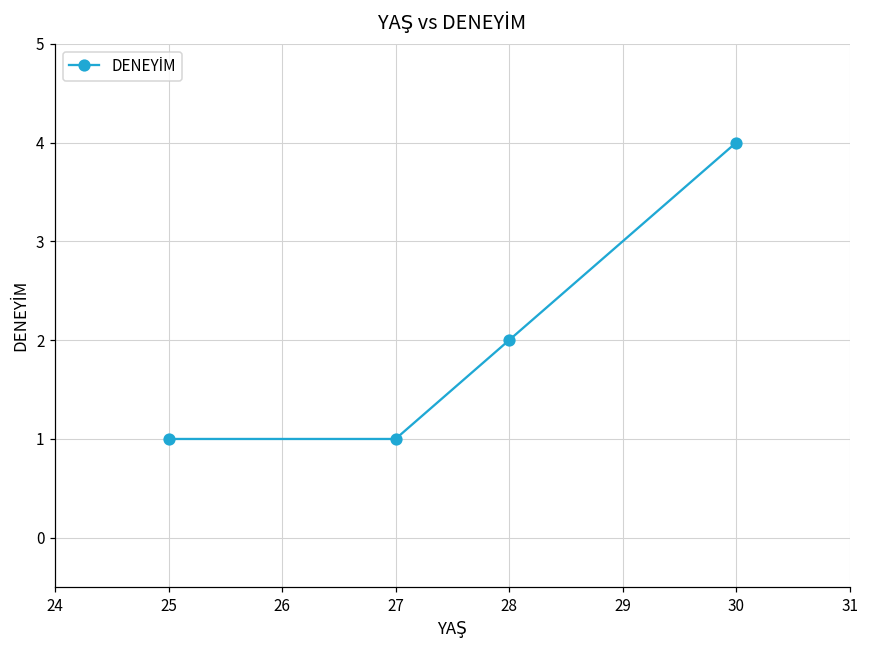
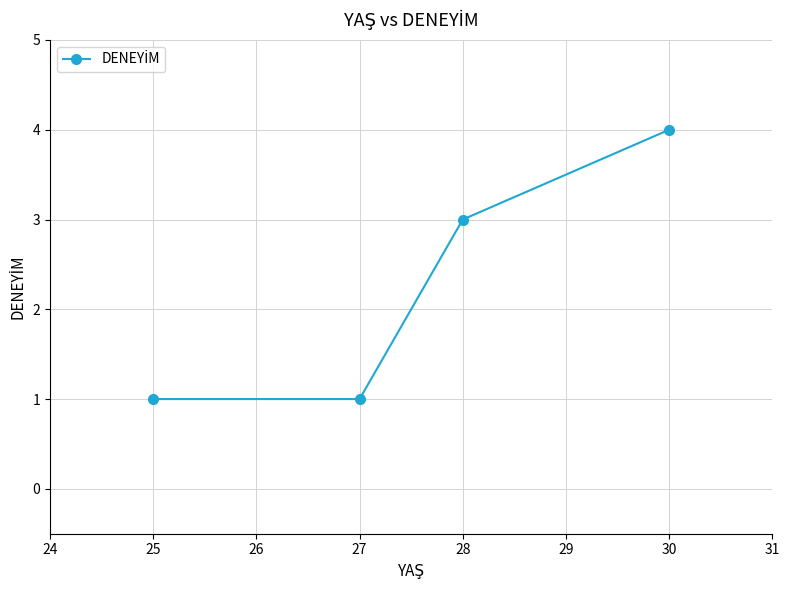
  {
    "25": 1,
    "27": 1,
-   "28": 2,
+   "28": 3,
    "30": 4
  }
